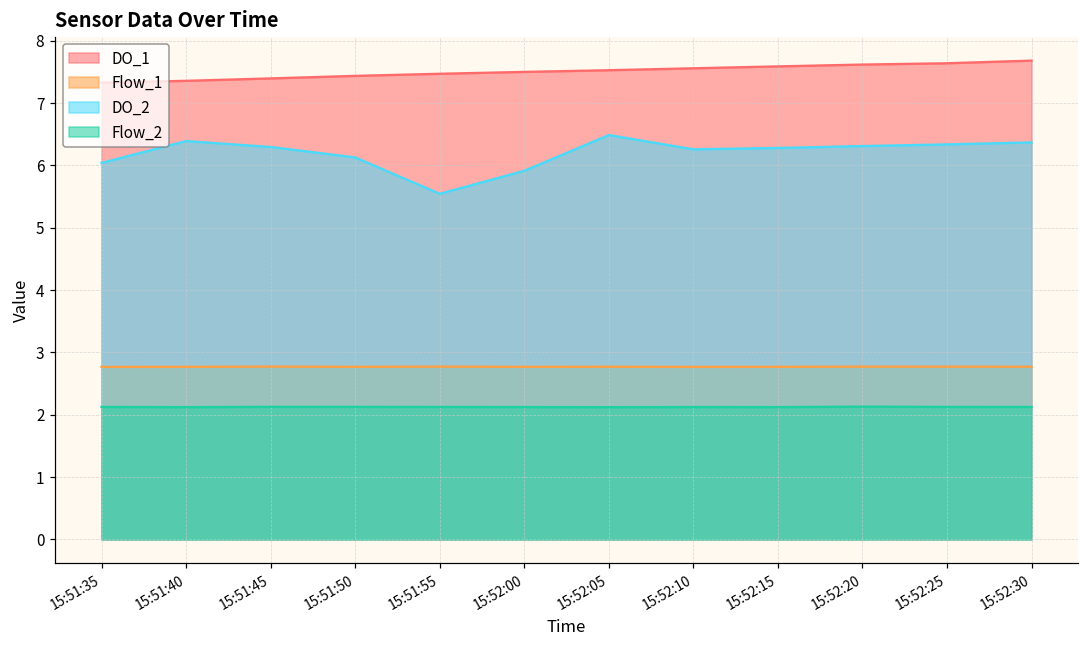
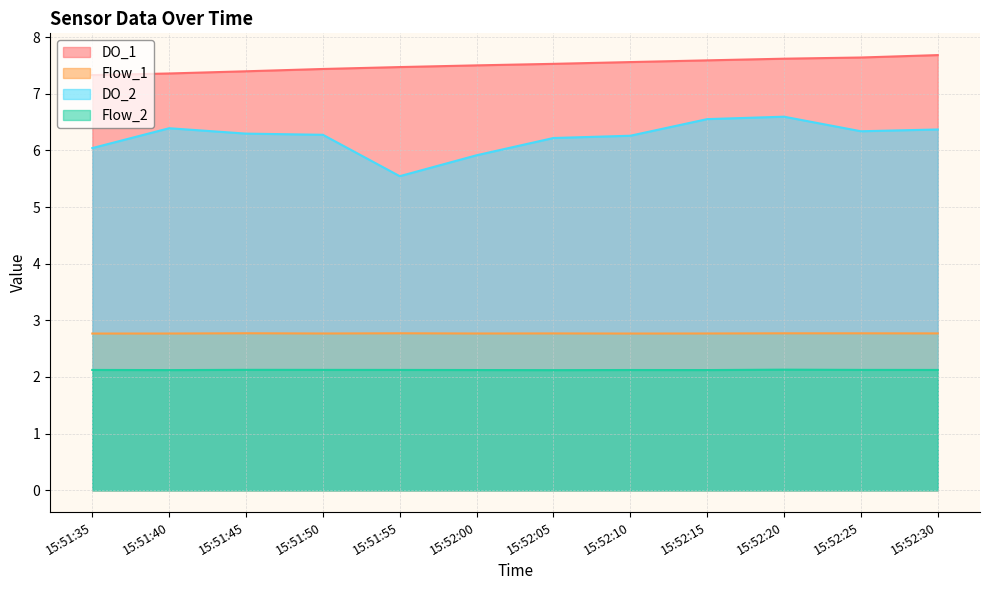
  {
    "DO_2": {
      "15:51:35": 6.0,
      "15:51:40": 6.4,
      "15:51:45": 6.3,
-     "15:51:50": 6.1,
+     "15:51:50": 6.3,
      "15:51:55": 5.5,
      "15:52:00": 5.9,
-     "15:52:05": 6.5,
+     "15:52:05": 6.2,
      "15:52:10": 6.3,
-     "15:52:15": 6.3,
-     "15:52:20": 6.3,
+     "15:52:15": 6.6,
+     "15:52:20": 6.6,
      "15:52:25": 6.3,
      "15:52:30": 6.4
    },
    "Flow_2": {
      "15:51:35": 2.1,
      "15:51:40": 2.1,
      "15:51:45": 2.1,
      "15:51:50": 2.1,
      "15:51:55": 2.1,
      "15:52:00": 2.1,
      "15:52:05": 2.1,
      "15:52:10": 2.1,
      "15:52:15": 2.1,
      "15:52:20": 2.1,
      "15:52:25": 2.1,
      "15:52:30": 2.1
    }
  }
